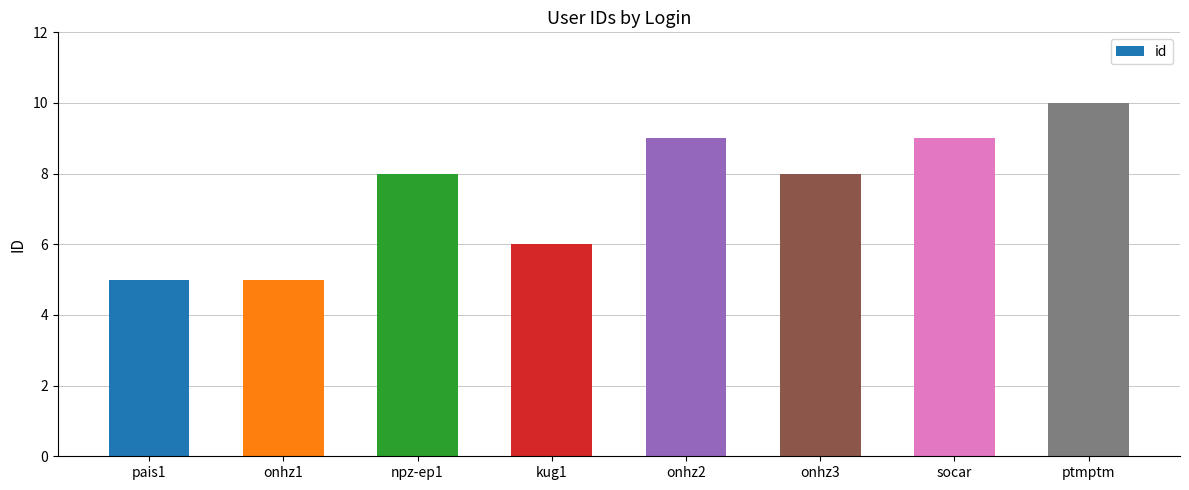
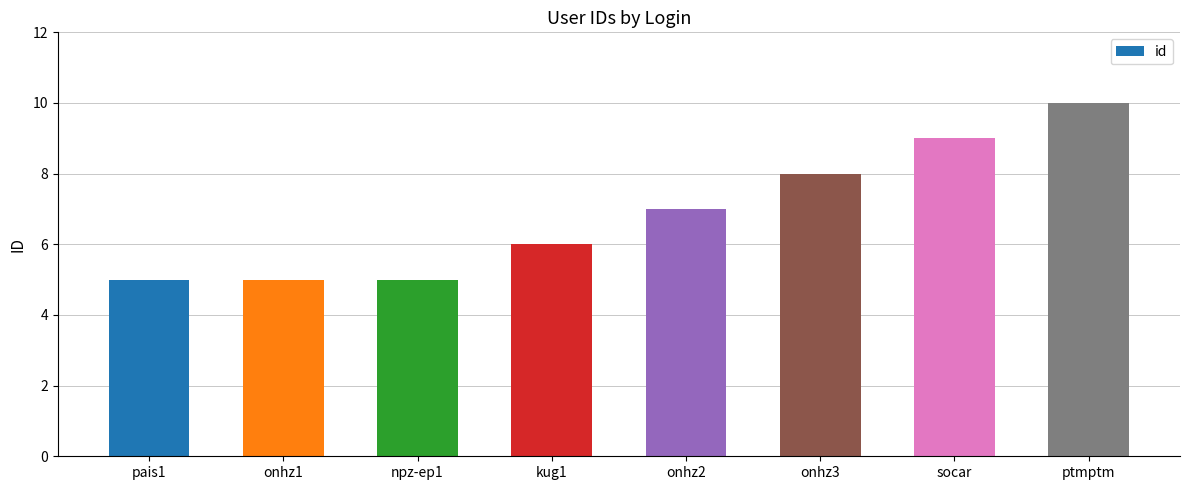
  {
    "pais1": 5,
    "onhz1": 5,
-   "npz-ep1": 8,
+   "npz-ep1": 5,
    "kug1": 6,
-   "onhz2": 9,
+   "onhz2": 7,
    "onhz3": 8,
    "socar": 9,
    "ptmptm": 10
  }
